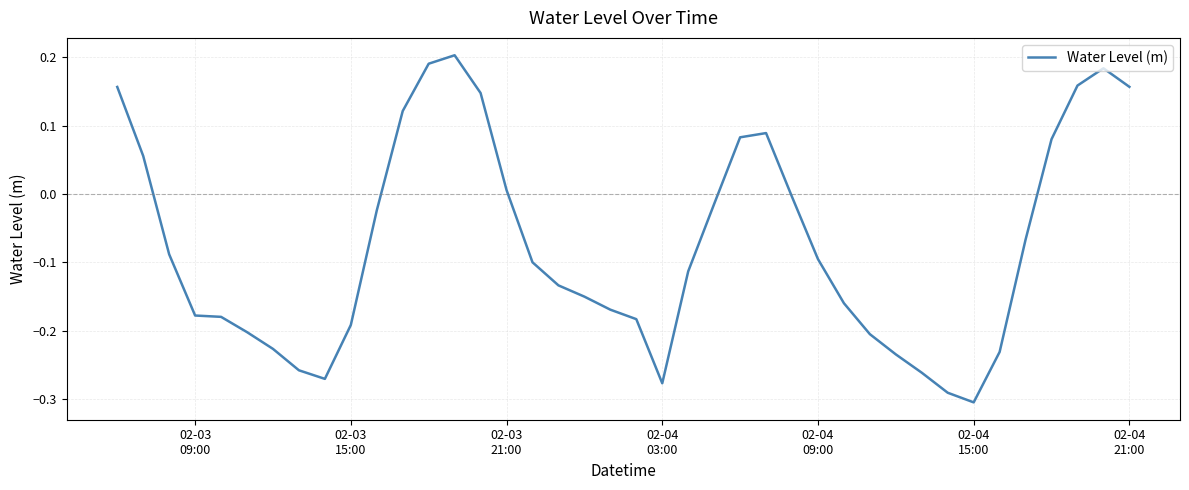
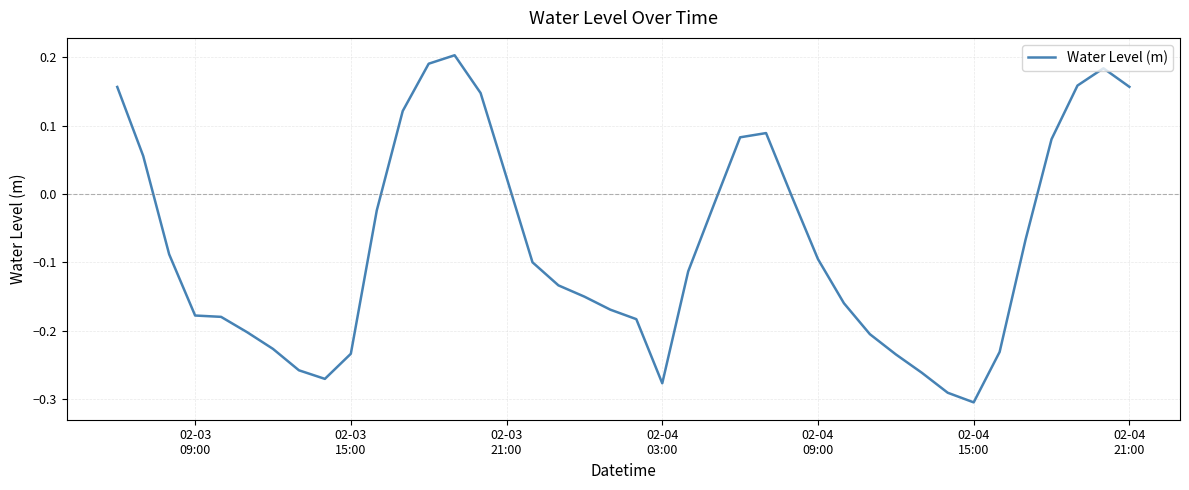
  {
    "02-03 09:00": -0.18,
-   "02-03 15:00": -0.19,
-   "02-03 21:00": 0.01,
+   "02-03 15:00": -0.23,
+   "02-03 21:00": 0.02,
    "02-04 03:00": -0.28,
    "02-04 09:00": -0.10,
    "02-04 15:00": -0.30,
    "02-04 21:00": 0.16
  }
